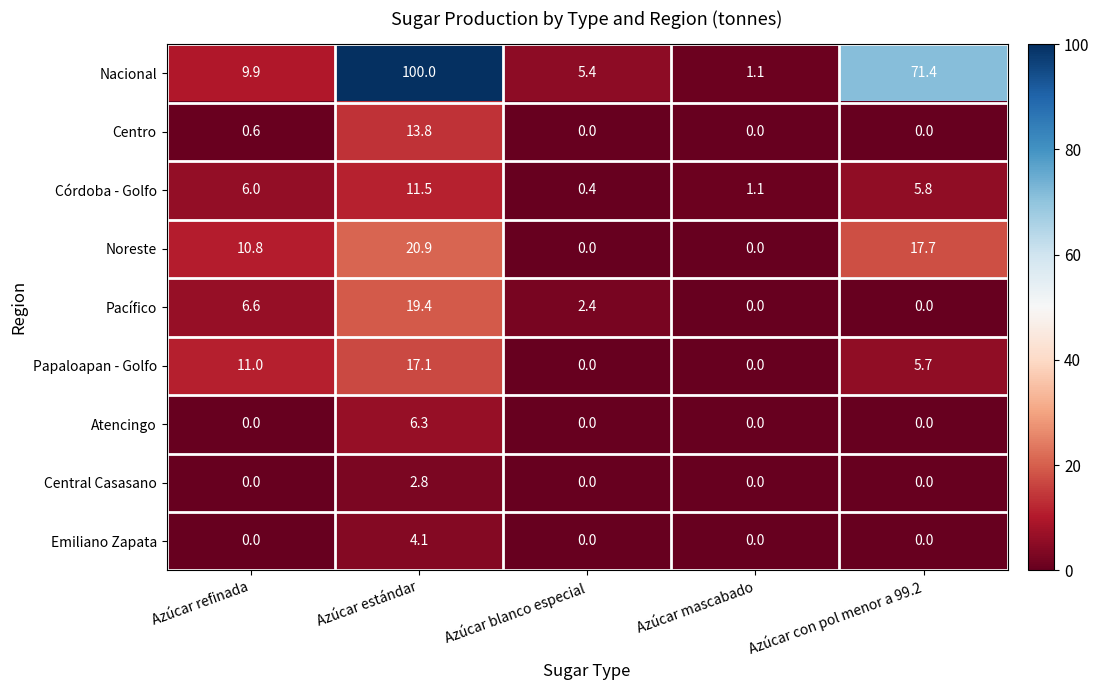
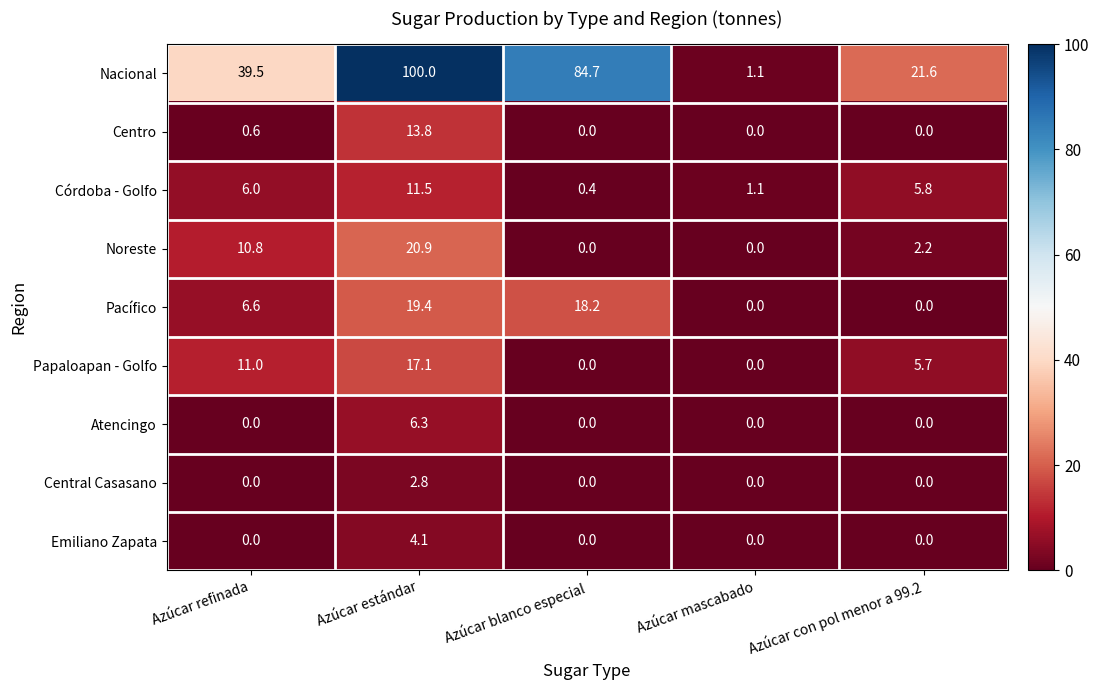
  {
    "Nacional": {
-     "Azúcar refinada": 9.9,
+     "Azúcar refinada": 39.5,
      "Azúcar estándar": 100.0,
-     "Azúcar blanco especial": 5.4,
+     "Azúcar blanco especial": 84.7,
      "Azúcar mascabado": 1.1,
-     "Azúcar con pol menor a 99.2": 71.4
+     "Azúcar con pol menor a 99.2": 21.6
    },
    "Centro": {
      "Azúcar refinada": 0.6,
      "Azúcar estándar": 13.8,
      "Azúcar blanco especial": 0.0,
      "Azúcar mascabado": 0.0,
      "Azúcar con pol menor a 99.2": 0.0
    },
    "Córdoba - Golfo": {
      "Azúcar refinada": 6.0,
      "Azúcar estándar": 11.5,
      "Azúcar blanco especial": 0.4,
      "Azúcar mascabado": 1.1,
      "Azúcar con pol menor a 99.2": 5.8
    },
    "Noreste": {
      "Azúcar refinada": 10.8,
      "Azúcar estándar": 20.9,
      "Azúcar blanco especial": 0.0,
      "Azúcar mascabado": 0.0,
-     "Azúcar con pol menor a 99.2": 17.7
+     "Azúcar con pol menor a 99.2": 2.2
    },
    "Pacífico": {
      "Azúcar refinada": 6.6,
      "Azúcar estándar": 19.4,
-     "Azúcar blanco especial": 2.4,
+     "Azúcar blanco especial": 18.2,
      "Azúcar mascabado": 0.0,
      "Azúcar con pol menor a 99.2": 0.0
    },
    "Papaloapan - Golfo": {
      "Azúcar refinada": 11.0,
      "Azúcar estándar": 17.1,
      "Azúcar blanco especial": 0.0,
      "Azúcar mascabado": 0.0,
      "Azúcar con pol menor a 99.2": 5.7
    },
    "Atencingo": {
      "Azúcar refinada": 0.0,
      "Azúcar estándar": 6.3,
      "Azúcar blanco especial": 0.0,
      "Azúcar mascabado": 0.0,
      "Azúcar con pol menor a 99.2": 0.0
    },
    "Central Casasano": {
      "Azúcar refinada": 0.0,
      "Azúcar estándar": 2.8,
      "Azúcar blanco especial": 0.0,
      "Azúcar mascabado": 0.0,
      "Azúcar con pol menor a 99.2": 0.0
    },
    "Emiliano Zapata": {
      "Azúcar refinada": 0.0,
      "Azúcar estándar": 4.1,
      "Azúcar blanco especial": 0.0,
      "Azúcar mascabado": 0.0,
      "Azúcar con pol menor a 99.2": 0.0
    }
  }
